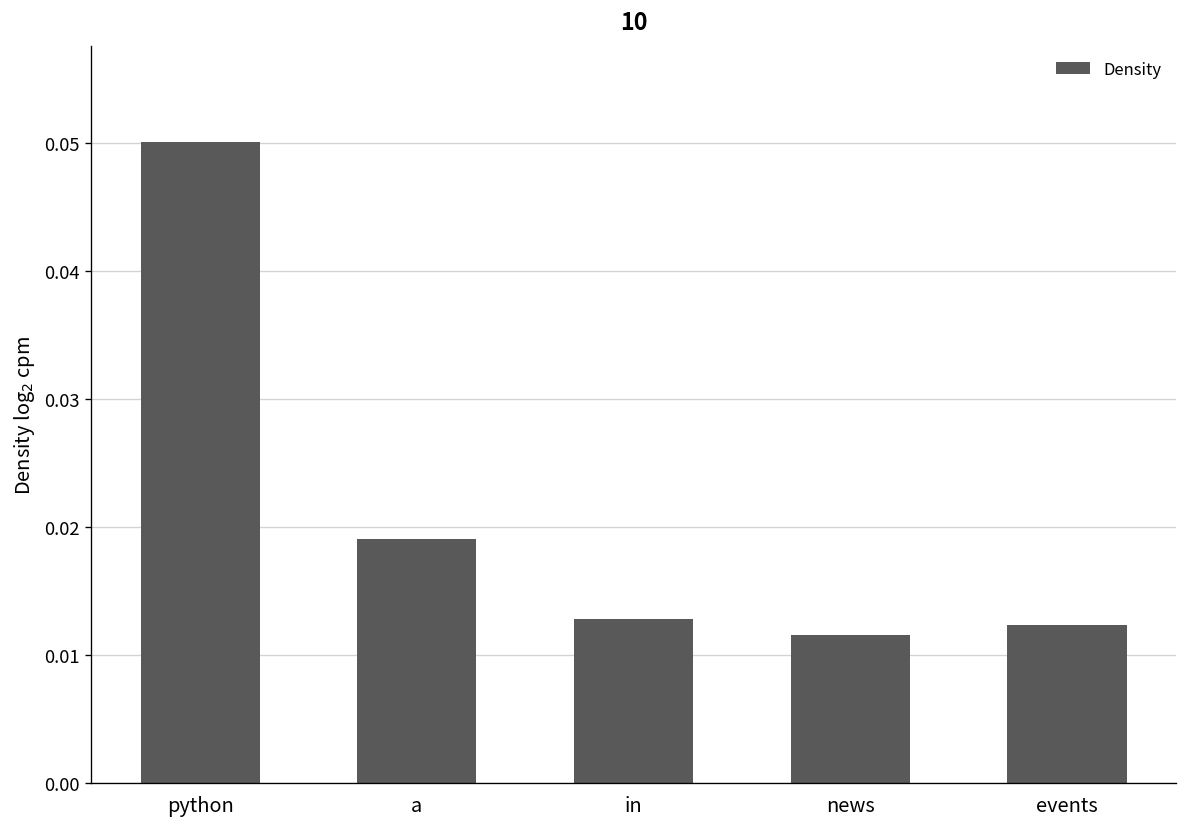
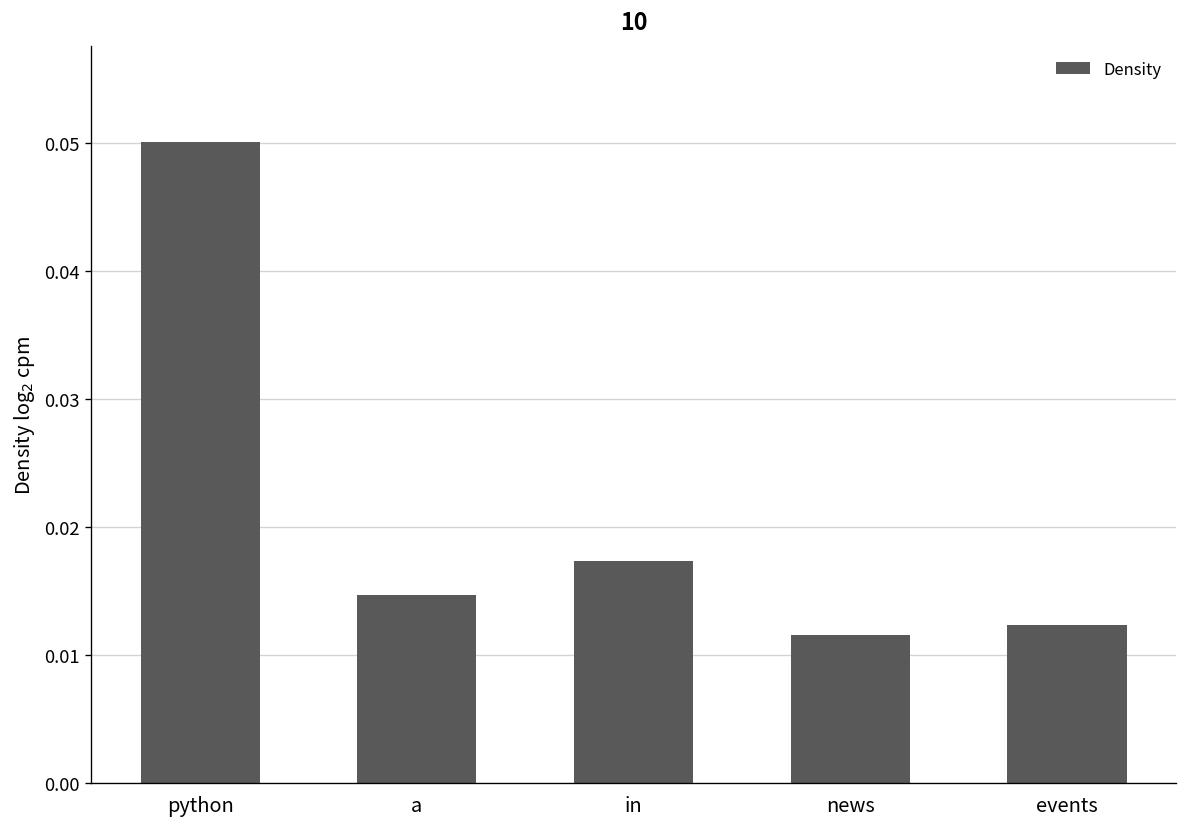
  {
    "python": 0.0501,
-   "a": 0.0191,
-   "in": 0.0128,
+   "a": 0.0147,
+   "in": 0.0173,
    "news": 0.0116,
    "events": 0.0123
  }
